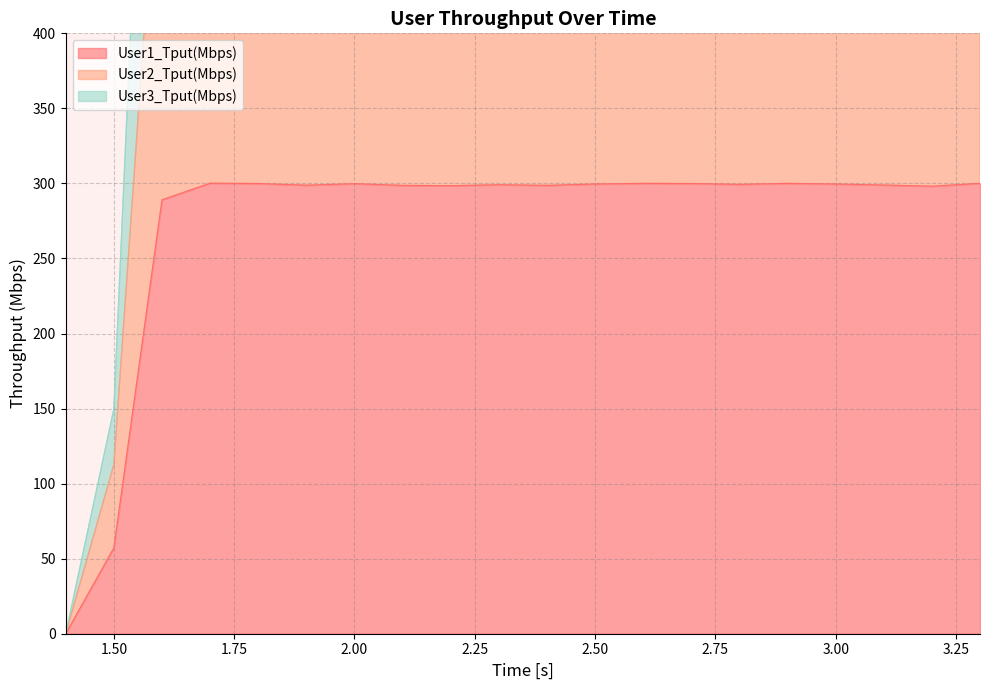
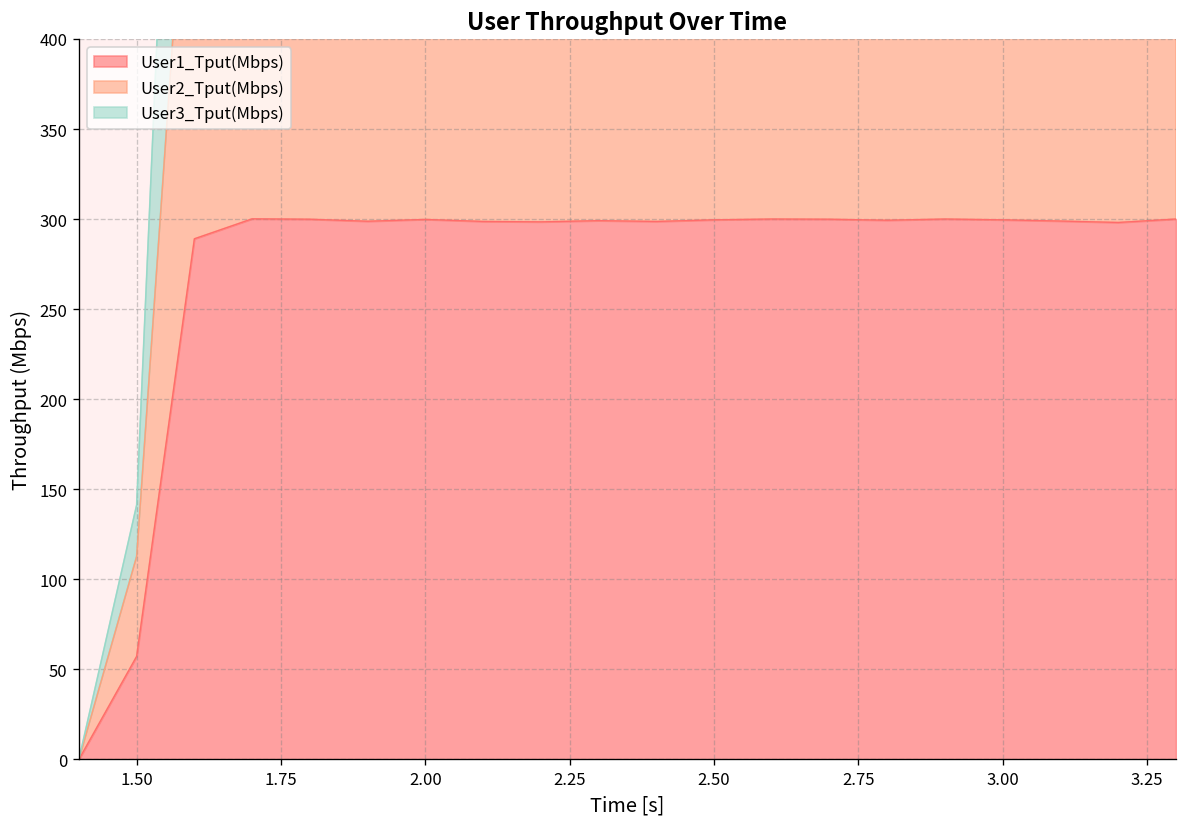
  {
    "User3_Tput(Mbps)": {
-     "1.50": 37
+     "1.50": 29
    }
  }
